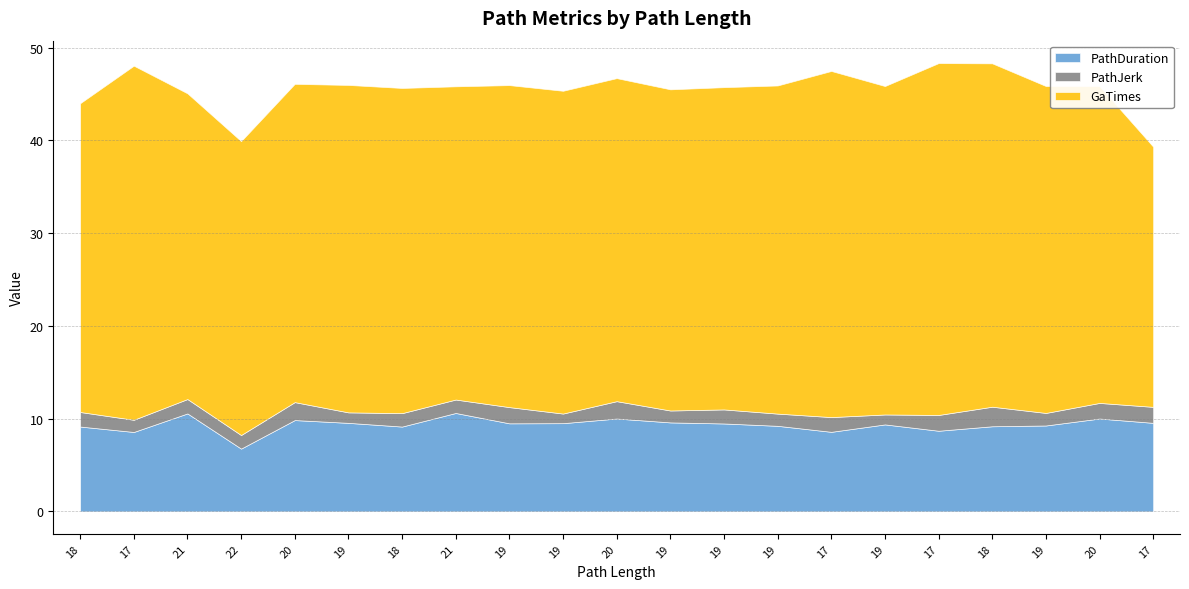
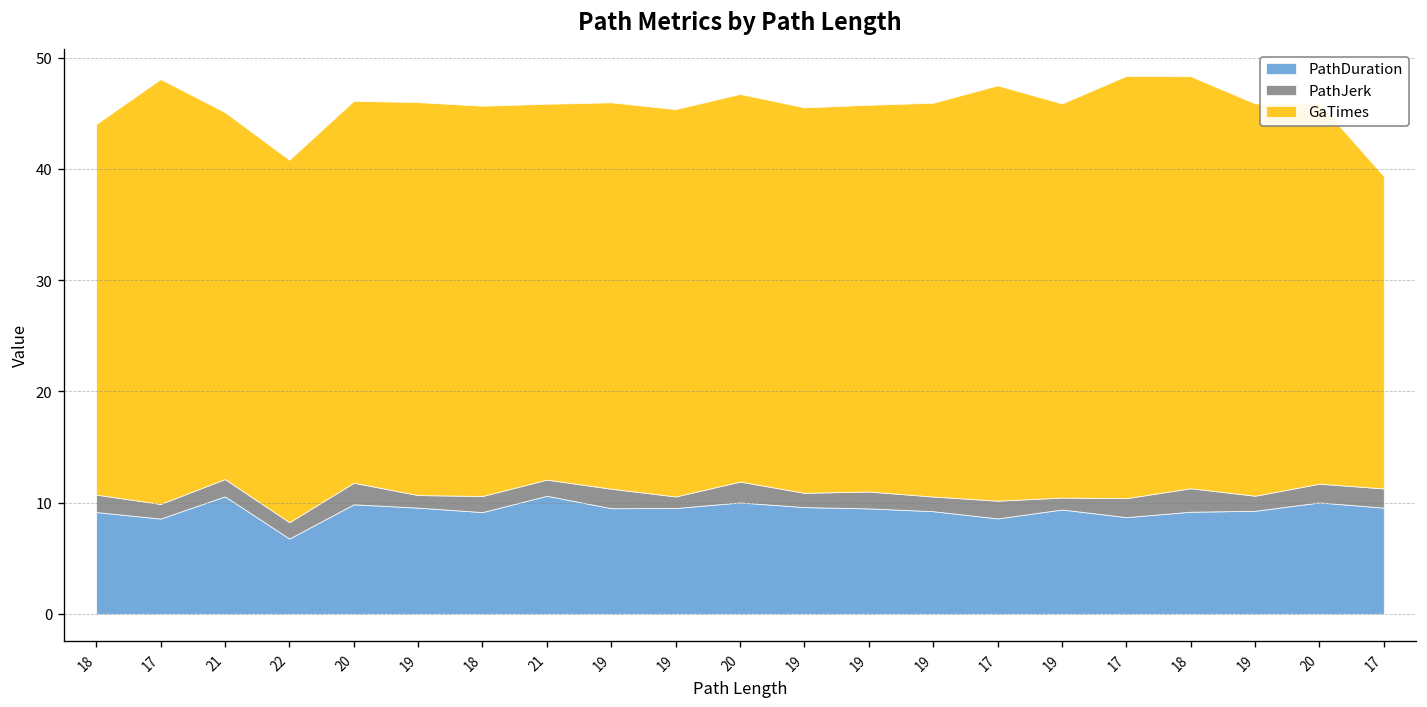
  {
    "PathDuration": {
      "22": 7
    },
    "PathJerk": {
      "22": 1
    },
    "GaTimes": {
-     "22": 32
+     "22": 33
    }
  }
